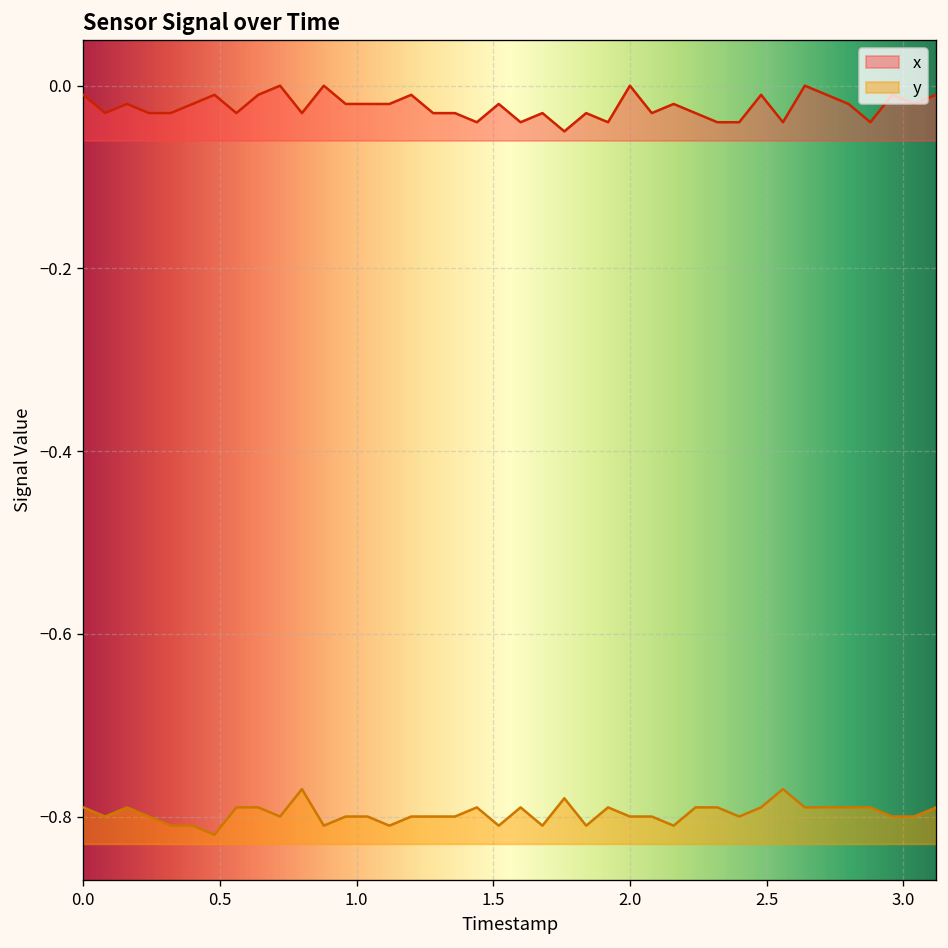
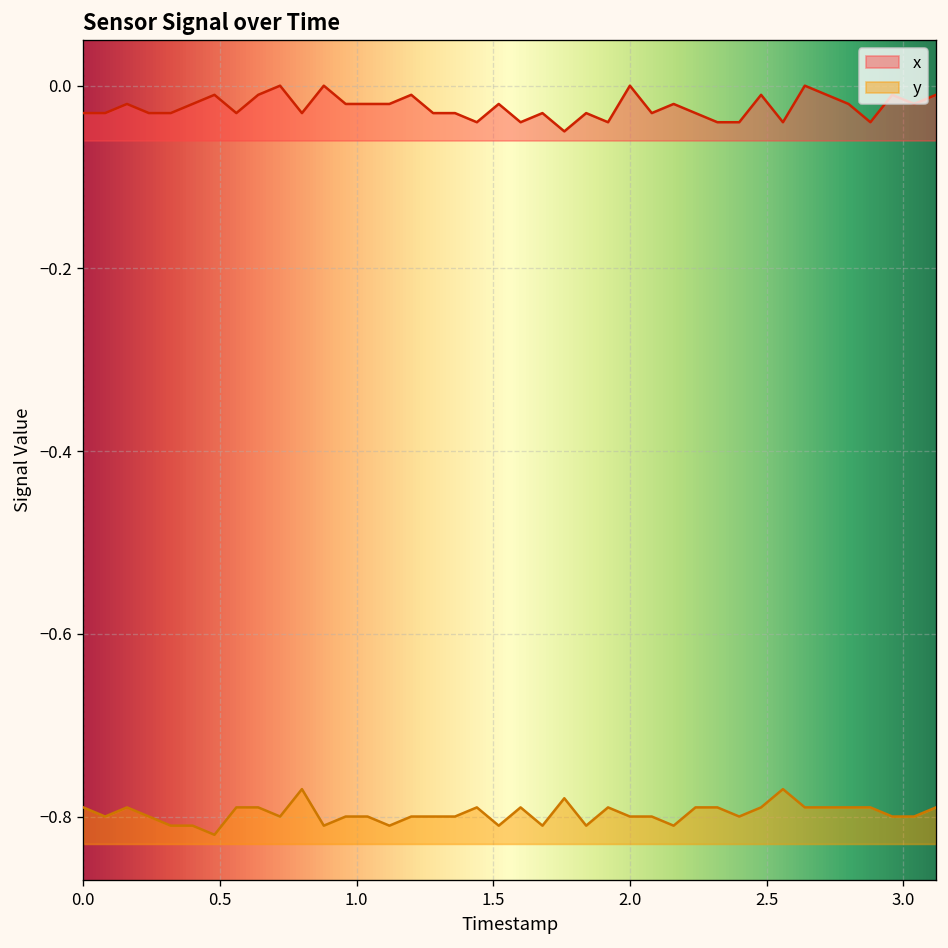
  {
    "x": {
-     "0.0": -0.01,
+     "0.0": -0.03,
      "2.0": 0.00
    },
    "y": {
      "0.0": -0.79,
      "2.0": -0.80
    }
  }
